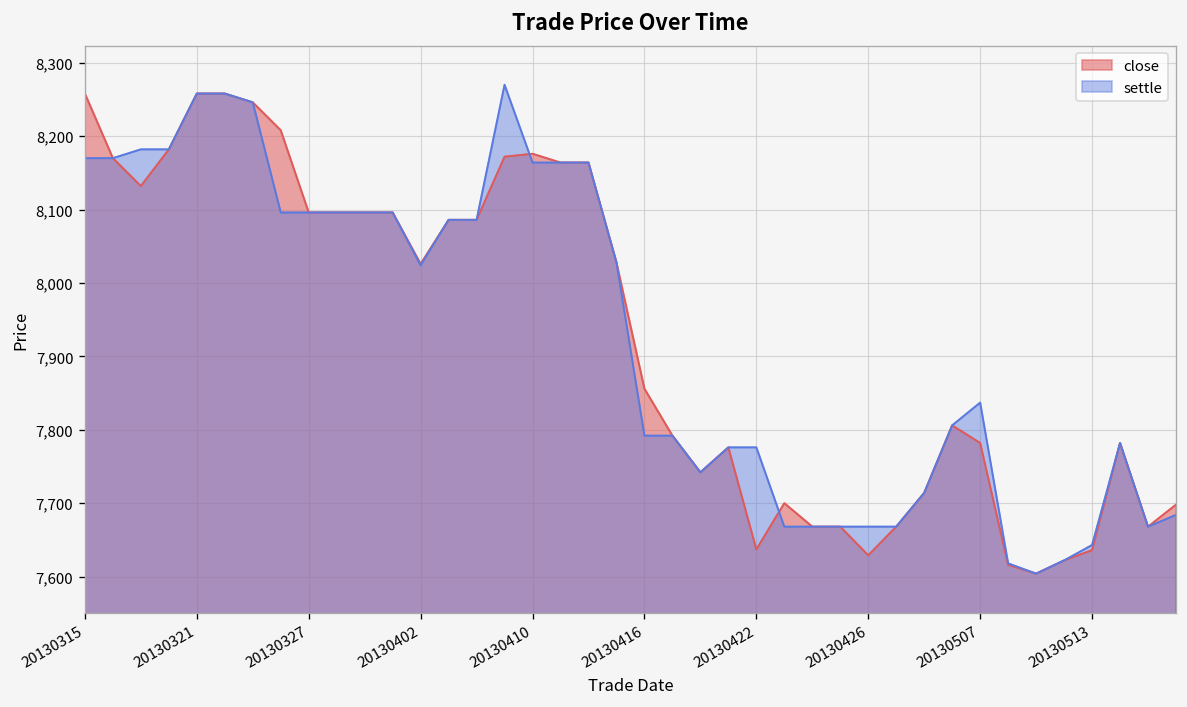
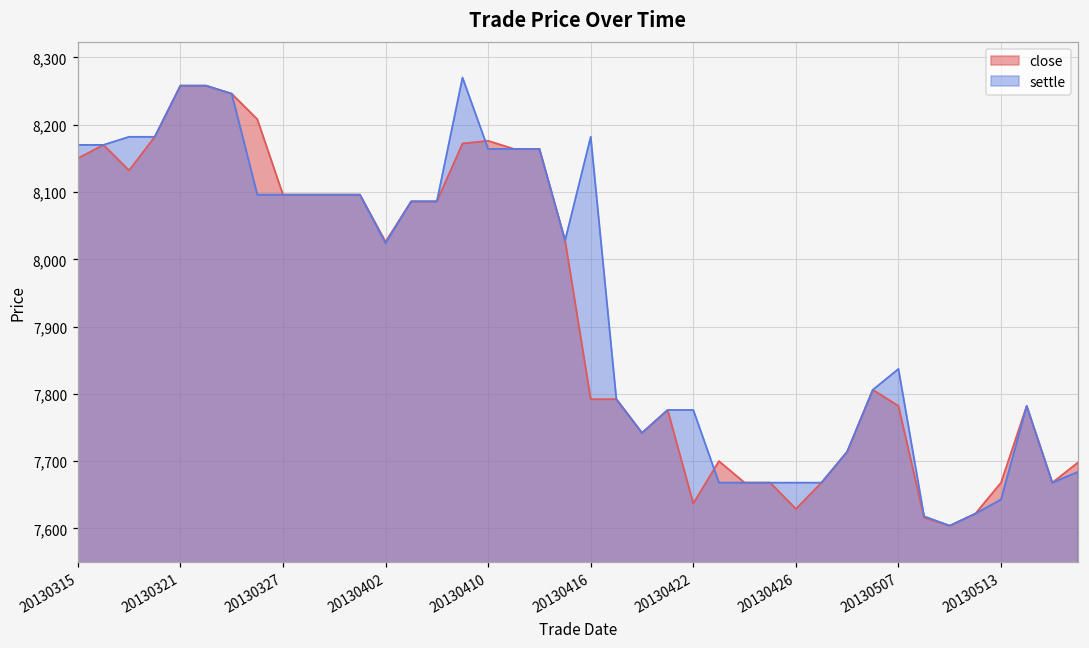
  {
    "close": {
-     "20130315": "8,260",
+     "20130315": "8,150",
      "20130410": "8,180",
-     "20130416": "7,860",
+     "20130416": "7,790",
      "20130422": "7,640",
      "20130426": "7,630",
      "20130507": "7,780",
-     "20130513": "7,640"
+     "20130513": "7,670"
    },
    "settle": {
      "20130315": "8,170",
      "20130410": "8,160",
-     "20130416": "7,790",
+     "20130416": "8,180",
      "20130422": "7,780",
      "20130426": "7,670",
      "20130507": "7,840",
      "20130513": "7,640"
    }
  }
